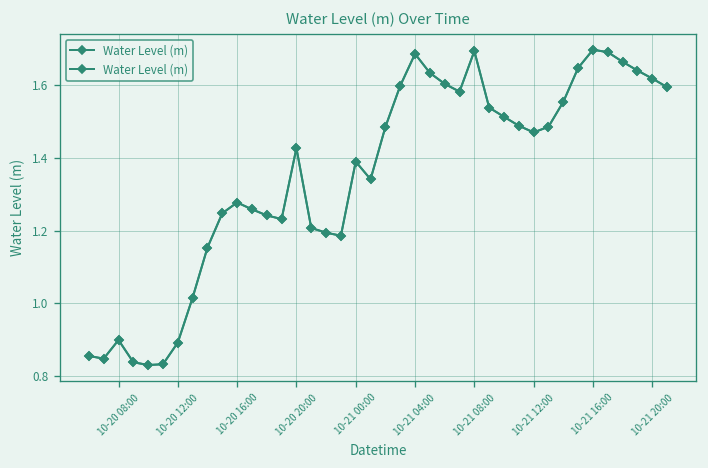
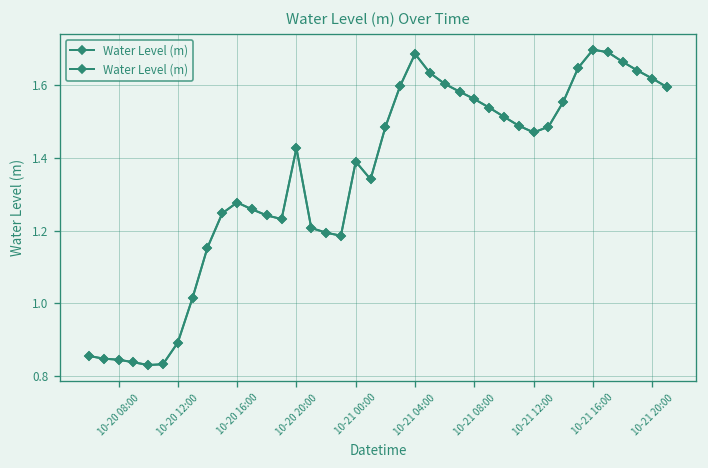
  {
-   "10-20 08:00": 0.90,
+   "10-20 08:00": 0.84,
    "10-20 12:00": 0.89,
    "10-20 16:00": 1.28,
    "10-20 20:00": 1.43,
    "10-21 00:00": 1.39,
    "10-21 04:00": 1.69,
-   "10-21 08:00": 1.69,
+   "10-21 08:00": 1.56,
    "10-21 12:00": 1.47,
    "10-21 16:00": 1.70,
    "10-21 20:00": 1.62
  }
